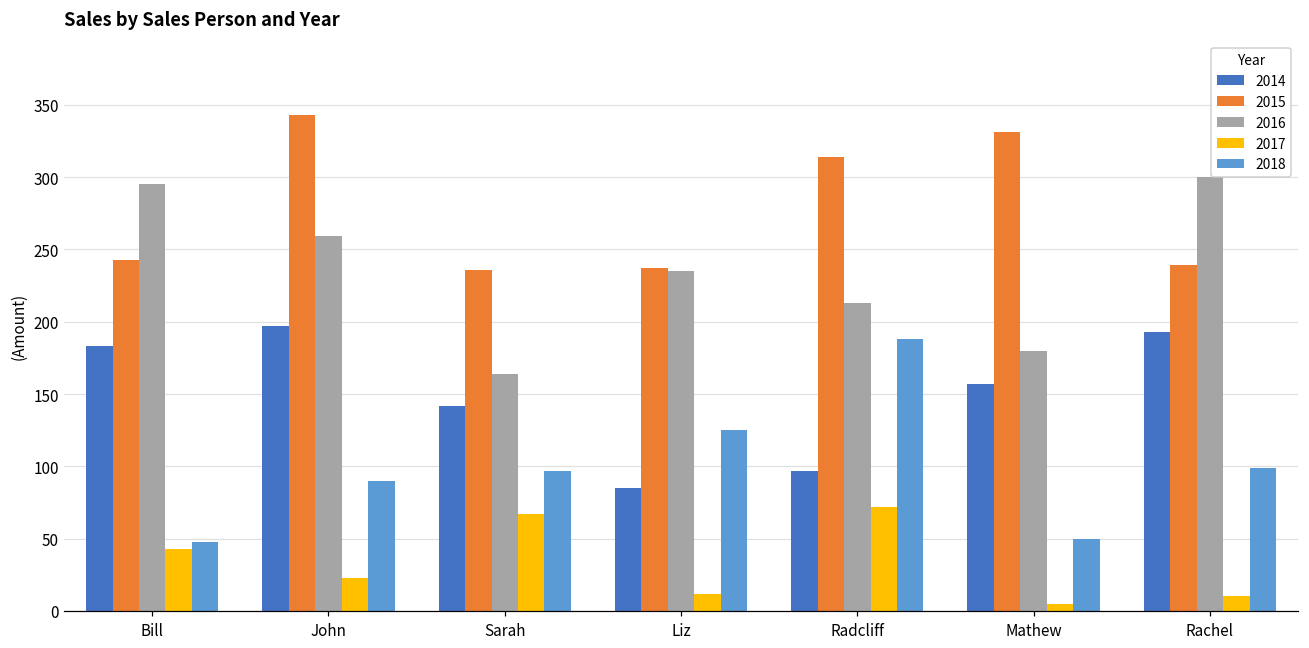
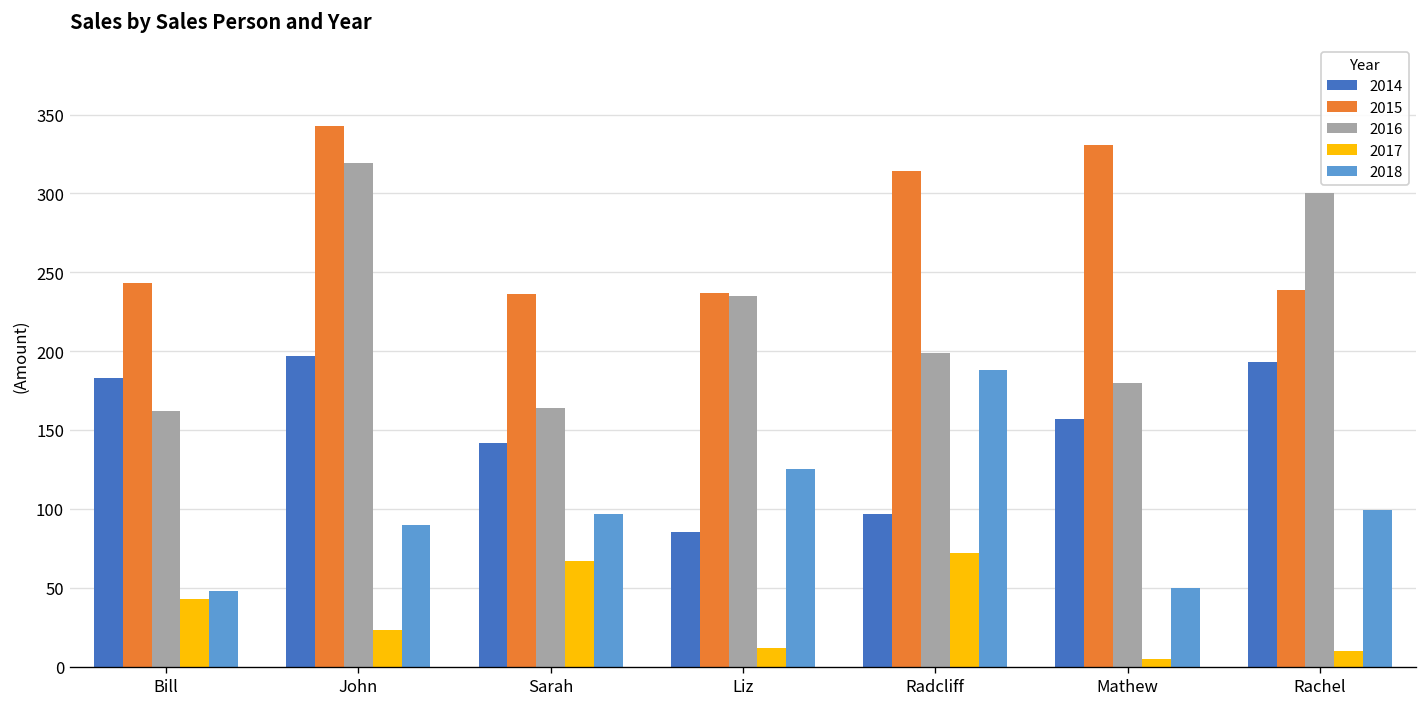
  {
    "2015": {
      "Bill": 243,
      "John": 343,
      "Sarah": 236,
      "Liz": 237,
      "Radcliff": 314,
      "Mathew": 331,
      "Rachel": 239
    },
    "2016": {
-     "Bill": 295,
-     "John": 259,
+     "Bill": 162,
+     "John": 319,
      "Sarah": 164,
      "Liz": 235,
-     "Radcliff": 213,
+     "Radcliff": 199,
      "Mathew": 180,
      "Rachel": 300
    },
    "2017": {
      "Bill": 43,
      "John": 23,
      "Sarah": 67,
      "Liz": 12,
      "Radcliff": 72,
      "Mathew": 5,
      "Rachel": 10
    }
  }
